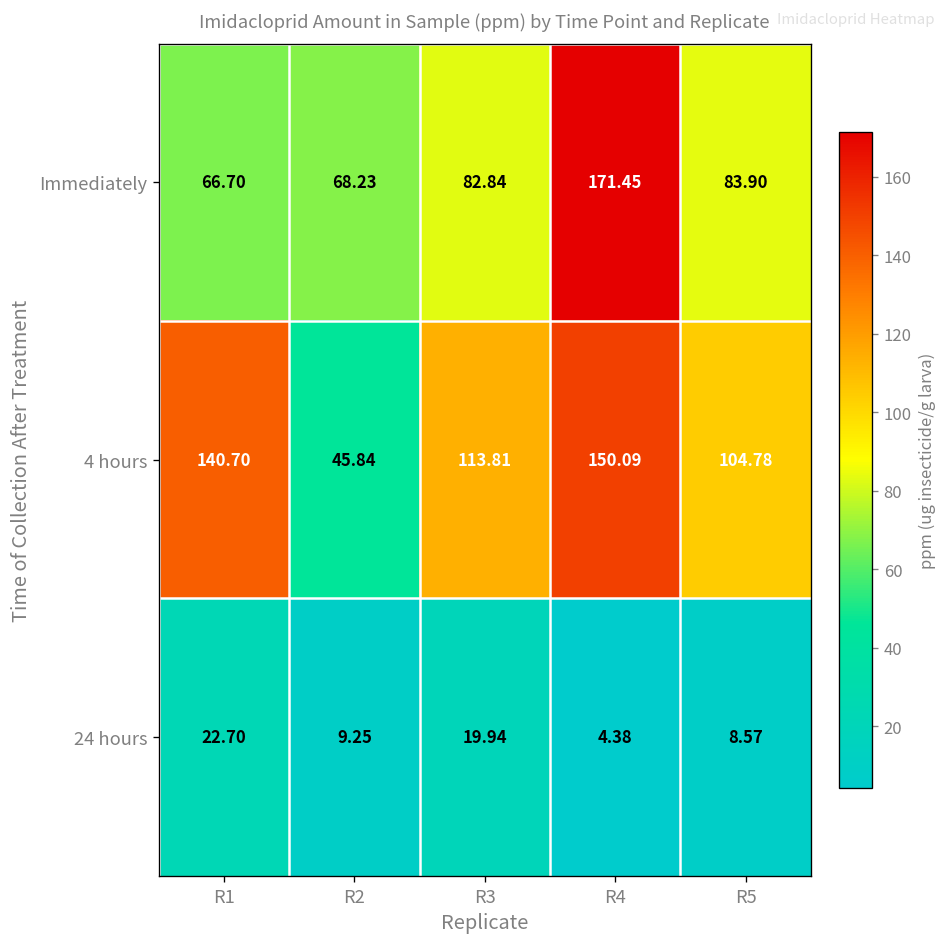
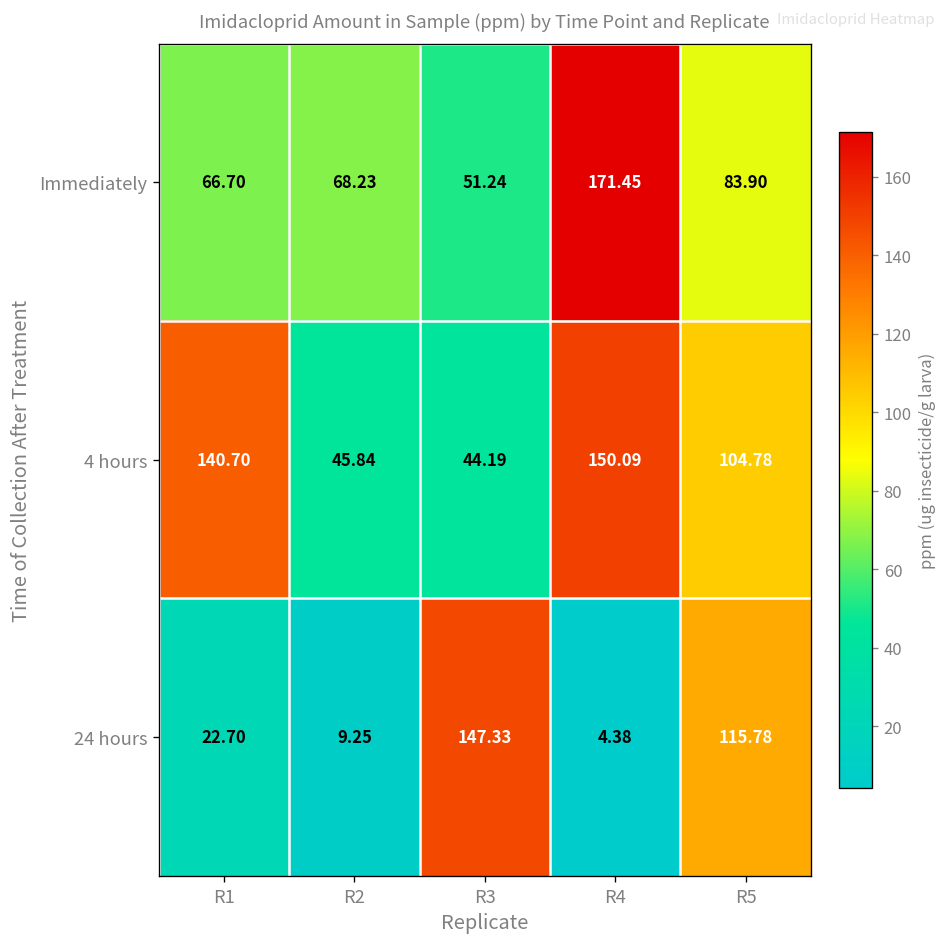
  {
    "Immediately": {
      "R1": 66.70,
      "R2": 68.23,
-     "R3": 82.84,
+     "R3": 51.24,
      "R4": 171.45,
      "R5": 83.90
    },
    "4 hours": {
      "R1": 140.70,
      "R2": 45.84,
-     "R3": 113.81,
+     "R3": 44.19,
      "R4": 150.09,
      "R5": 104.78
    },
    "24 hours": {
      "R1": 22.70,
      "R2": 9.25,
-     "R3": 19.94,
+     "R3": 147.33,
      "R4": 4.38,
-     "R5": 8.57
+     "R5": 115.78
    }
  }
